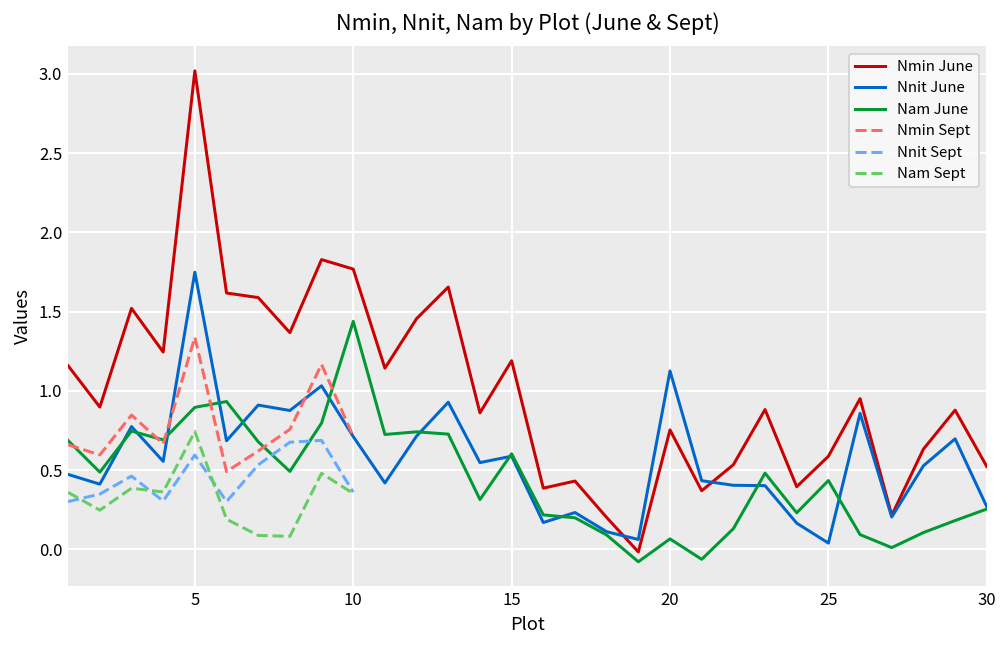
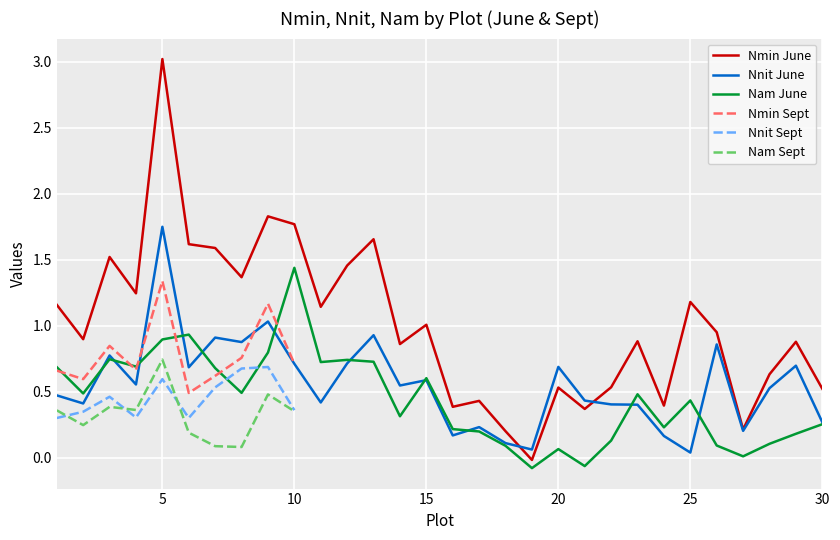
  {
    "Nmin June": {
      "5": 3.02,
      "10": 1.77,
-     "15": 1.19,
-     "20": 0.75,
-     "25": 0.59,
+     "15": 1.01,
+     "20": 0.53,
+     "25": 1.18,
      "30": 0.52
    },
    "Nnit June": {
      "5": 1.75,
-     "20": 1.13,
+     "20": 0.69,
      "25": 0.04
    },
    "Nam June": {
      "5": 0.90,
      "10": 1.44,
      "20": 0.07,
      "25": 0.43
    },
    "Nmin Sept": {
      "5": 1.34
    },
    "Nnit Sept": {
      "5": 0.60
    },
    "Nam Sept": {
      "5": 0.74
    }
  }
